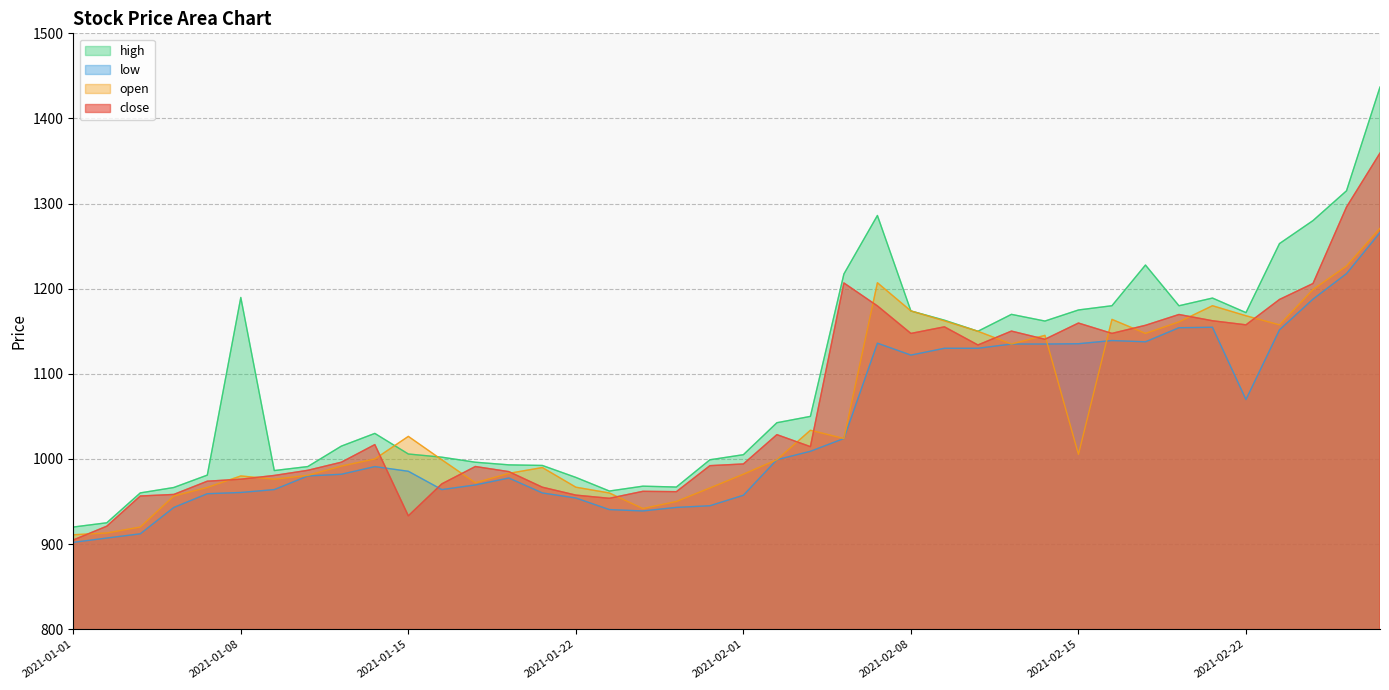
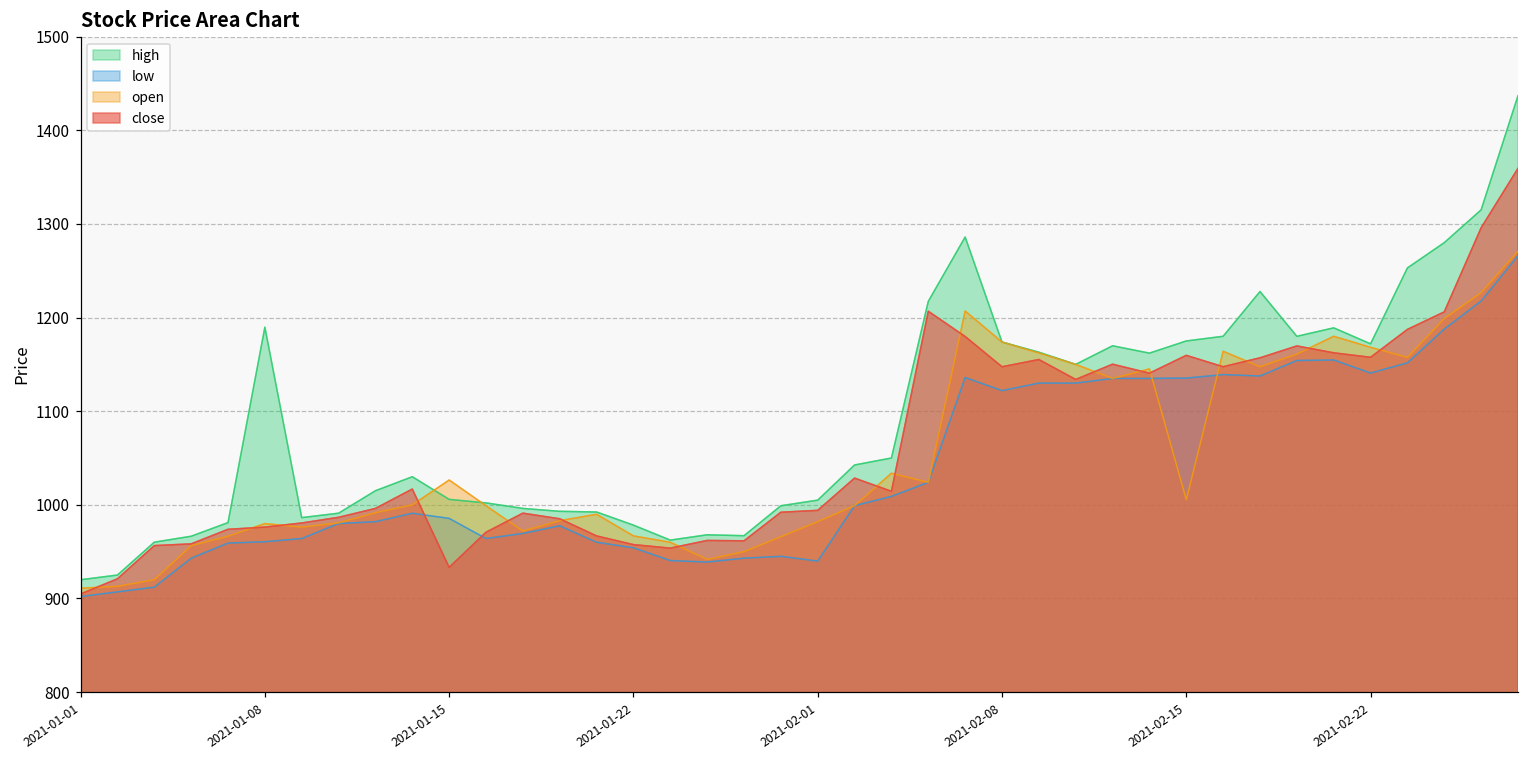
  {
    "high": {
      "2021-01-01": 920,
      "2021-01-08": 1190,
      "2021-01-15": 1010,
      "2021-01-22": 980,
      "2021-02-01": 1010,
      "2021-02-15": 1180,
      "2021-02-22": 1170
    },
    "low": {
      "2021-01-08": 960,
      "2021-01-15": 990,
      "2021-01-22": 950,
-     "2021-02-01": 960,
+     "2021-02-01": 940,
      "2021-02-08": 1120,
      "2021-02-15": 1140,
-     "2021-02-22": 1070
+     "2021-02-22": 1140
    },
    "open": {
      "2021-01-01": 910,
      "2021-01-08": 980,
      "2021-01-15": 1030,
      "2021-01-22": 970,
      "2021-02-01": 980,
      "2021-02-15": 1010,
      "2021-02-22": 1170
    },
    "close": {
      "2021-01-08": 980,
      "2021-01-15": 930,
      "2021-01-22": 960,
      "2021-02-01": 990,
      "2021-02-08": 1150,
      "2021-02-15": 1160,
      "2021-02-22": 1160
    }
  }
